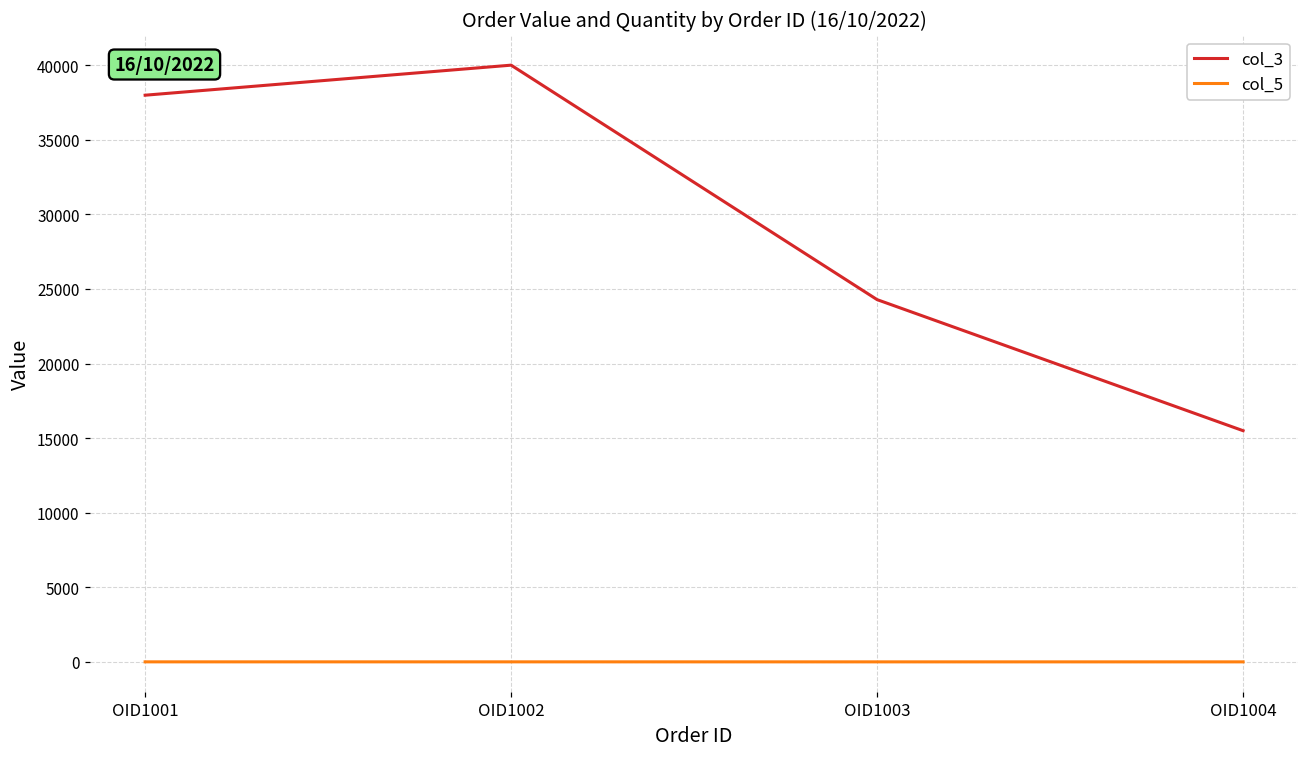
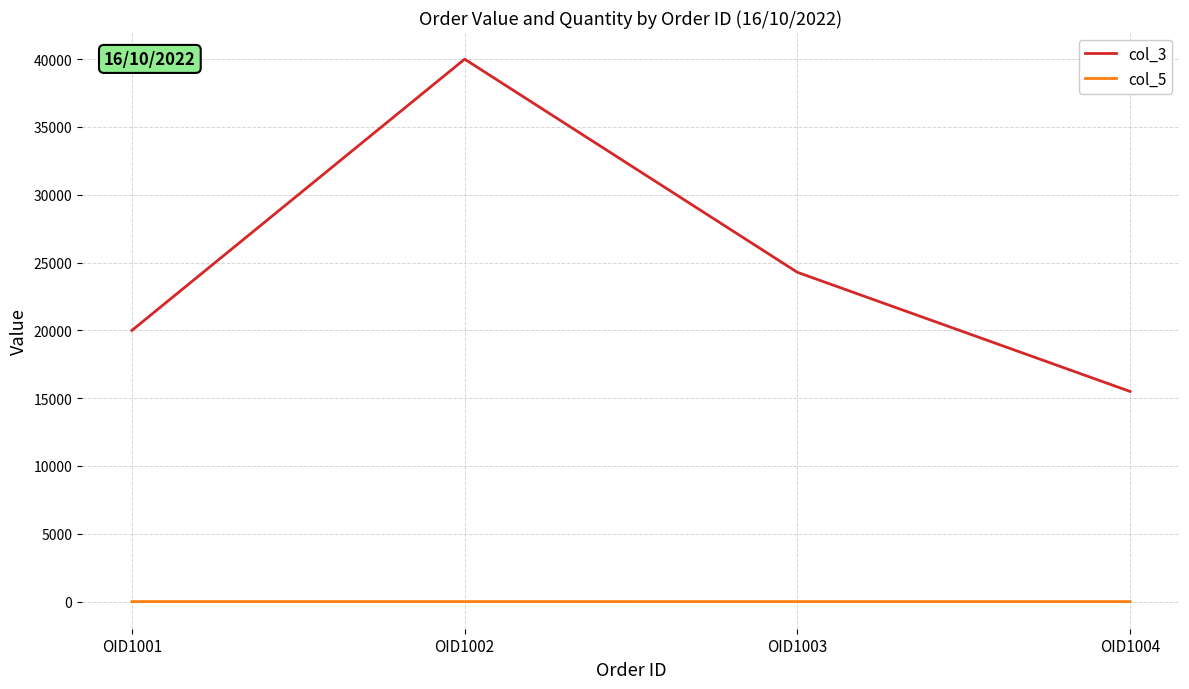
  {
    "col_3": {
-     "OID1001": 38000,
+     "OID1001": 20000,
      "OID1002": 40000,
      "OID1003": 24300,
      "OID1004": 15500
    },
    "col_5": {
      "OID1001": 0,
      "OID1002": 0,
      "OID1003": 0,
      "OID1004": 0
    }
  }
